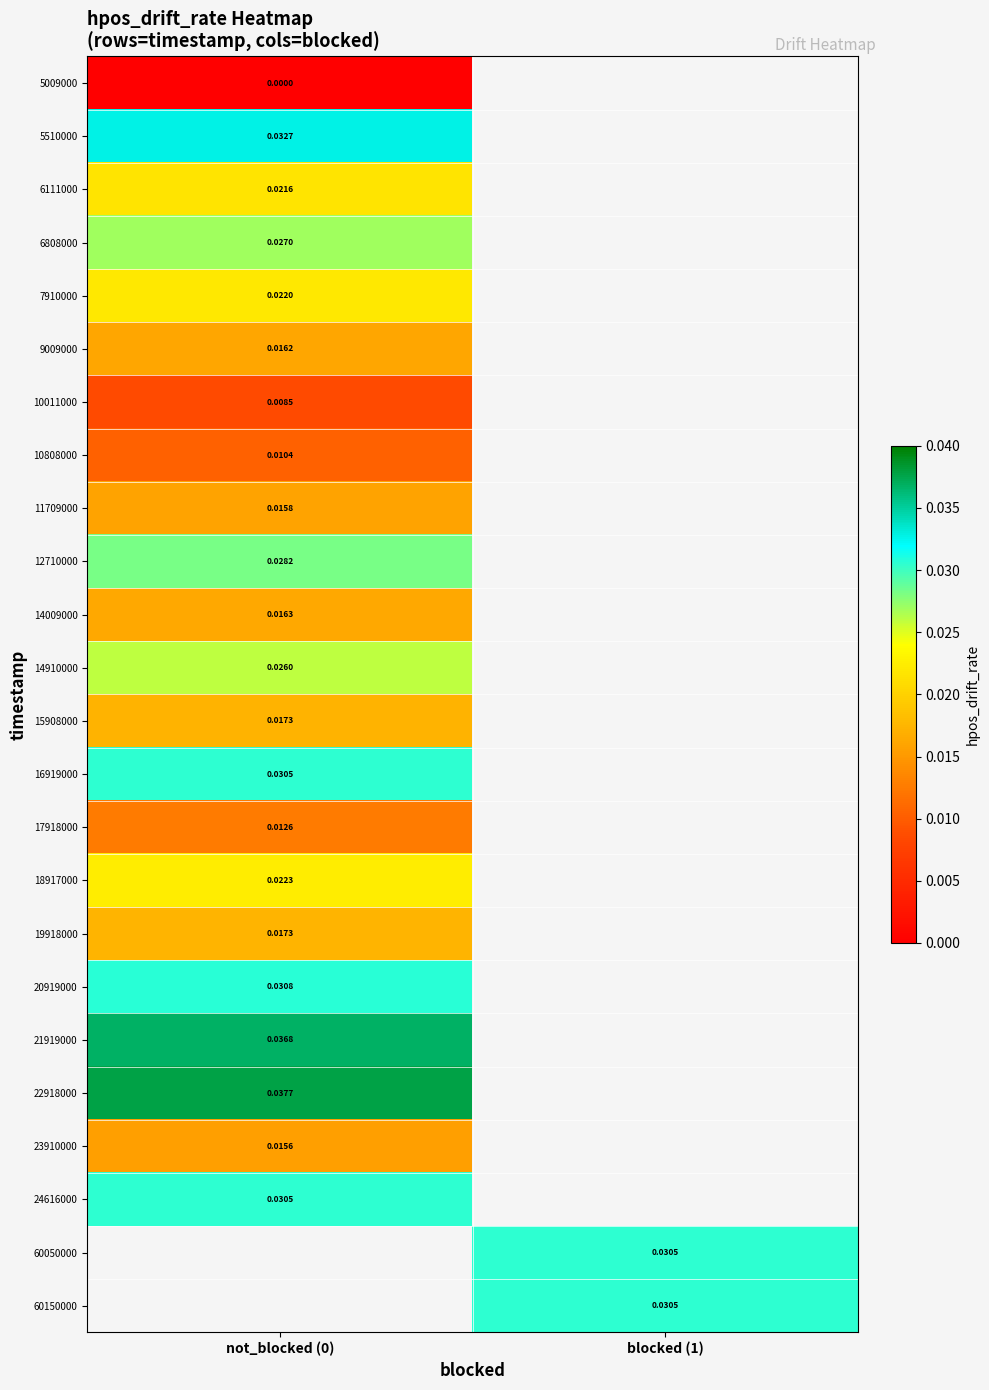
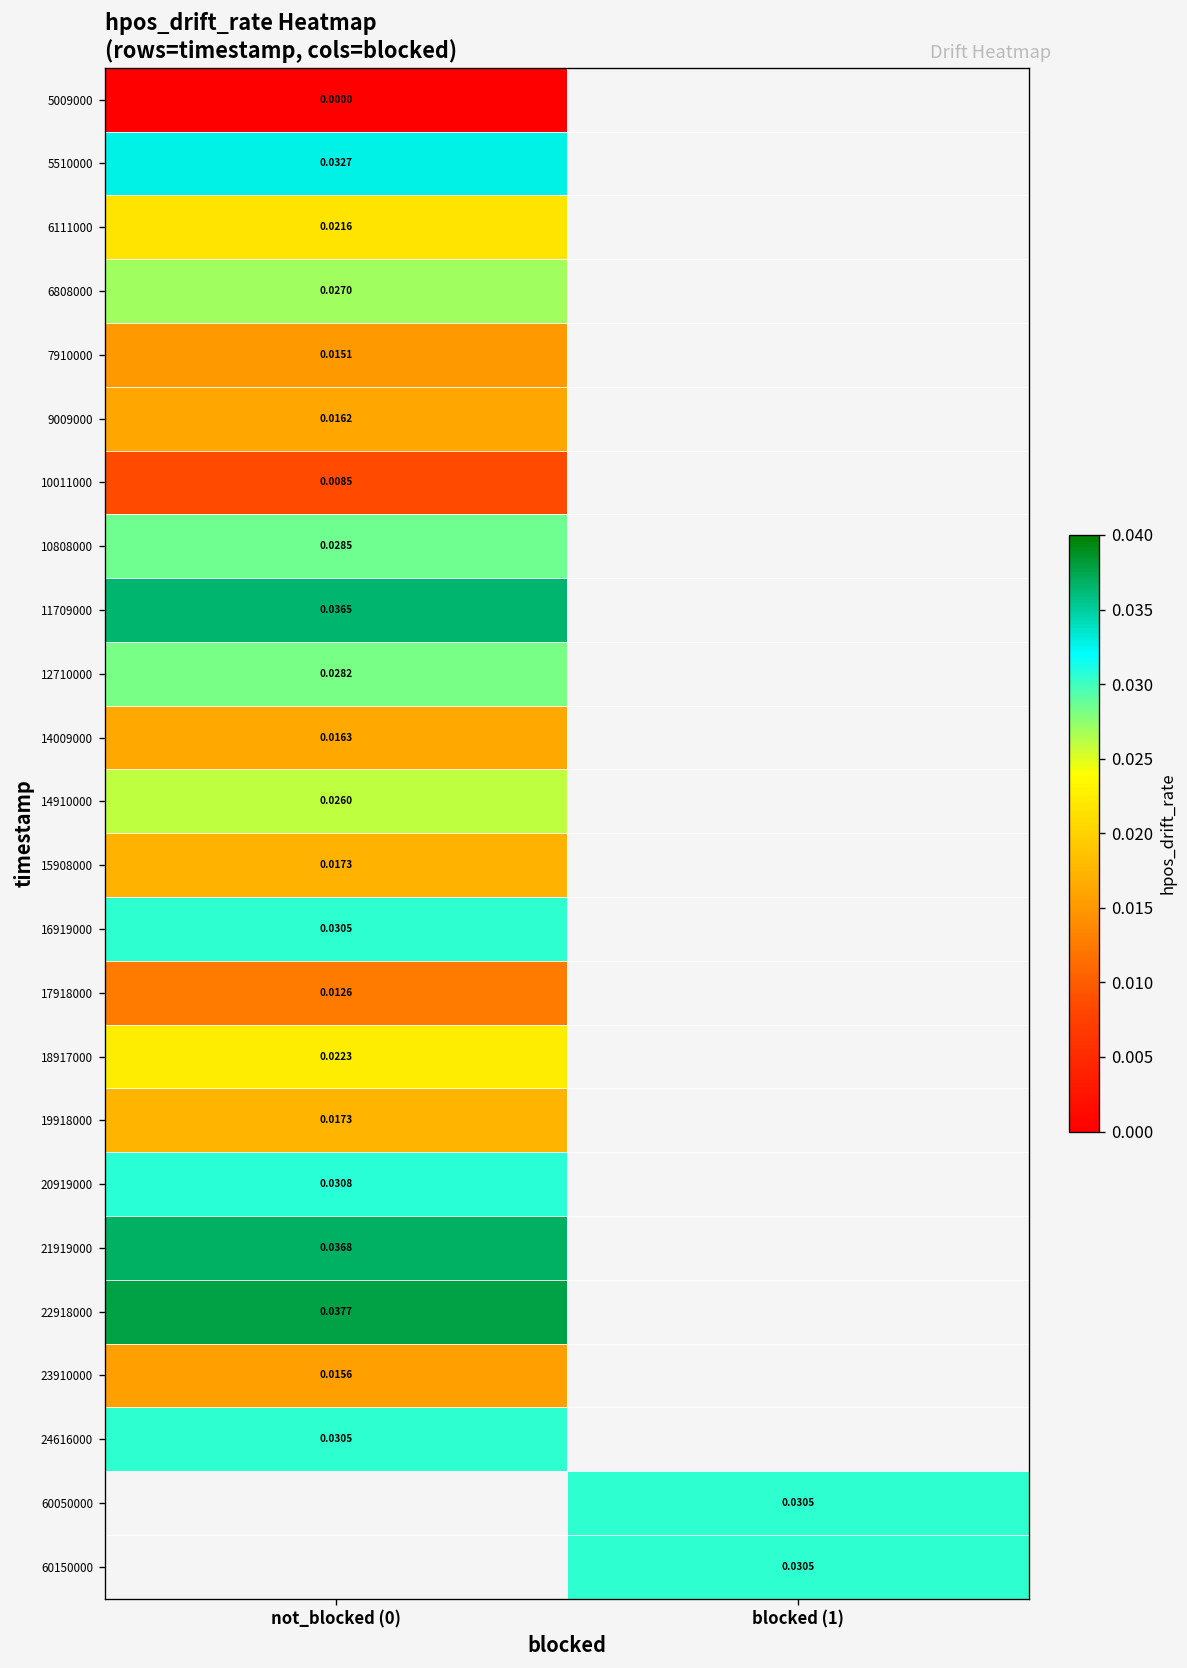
  {
    "5009000": {
      "not_blocked (0)": 0.0000
    },
    "5510000": {
      "not_blocked (0)": 0.0327
    },
    "6111000": {
      "not_blocked (0)": 0.0216
    },
    "6808000": {
      "not_blocked (0)": 0.0270
    },
    "7910000": {
-     "not_blocked (0)": 0.0220
+     "not_blocked (0)": 0.0151
    },
    "9009000": {
      "not_blocked (0)": 0.0162
    },
    "10011000": {
      "not_blocked (0)": 0.0085
    },
    "10808000": {
-     "not_blocked (0)": 0.0104
+     "not_blocked (0)": 0.0285
    },
    "11709000": {
-     "not_blocked (0)": 0.0158
+     "not_blocked (0)": 0.0365
    },
    "12710000": {
      "not_blocked (0)": 0.0282
    },
    "14009000": {
      "not_blocked (0)": 0.0163
    },
    "14910000": {
      "not_blocked (0)": 0.0260
    },
    "15908000": {
      "not_blocked (0)": 0.0173
    },
    "16919000": {
      "not_blocked (0)": 0.0305
    },
    "17918000": {
      "not_blocked (0)": 0.0126
    },
    "18917000": {
      "not_blocked (0)": 0.0223
    },
    "19918000": {
      "not_blocked (0)": 0.0173
    },
    "20919000": {
      "not_blocked (0)": 0.0308
    },
    "21919000": {
      "not_blocked (0)": 0.0368
    },
    "22918000": {
      "not_blocked (0)": 0.0377
    },
    "23910000": {
      "not_blocked (0)": 0.0156
    },
    "24616000": {
      "not_blocked (0)": 0.0305
    },
    "60050000": {
      "blocked (1)": 0.0305
    },
    "60150000": {
      "blocked (1)": 0.0305
    }
  }
